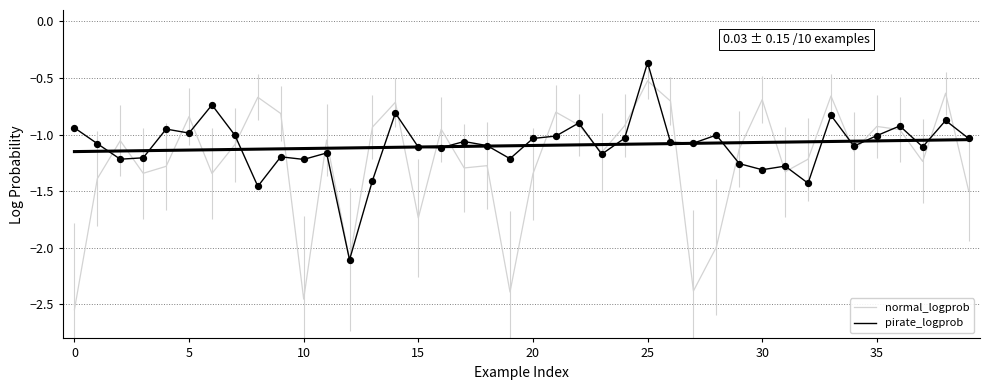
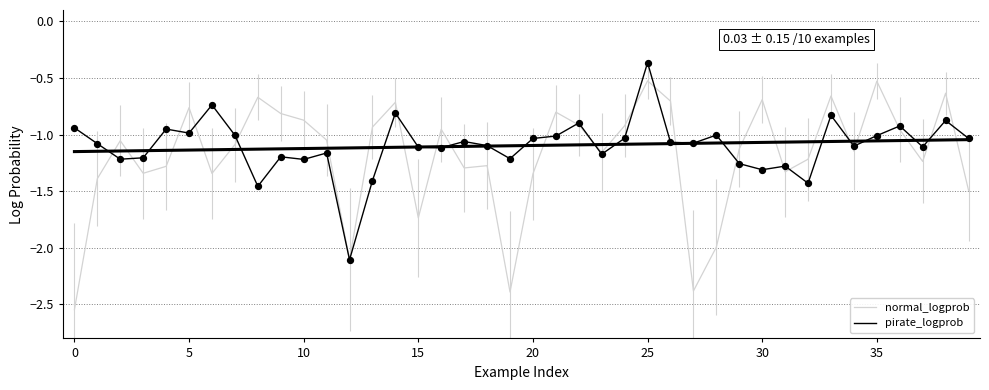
  {
    "normal_logprob": {
      "0": -2.55,
-     "5": -0.84,
-     "10": -2.45,
+     "5": -0.76,
+     "10": -0.87,
      "15": -1.74,
      "20": -1.35,
      "25": -0.53,
      "30": -0.69,
-     "35": -0.93
+     "35": -0.53
    }
  }
